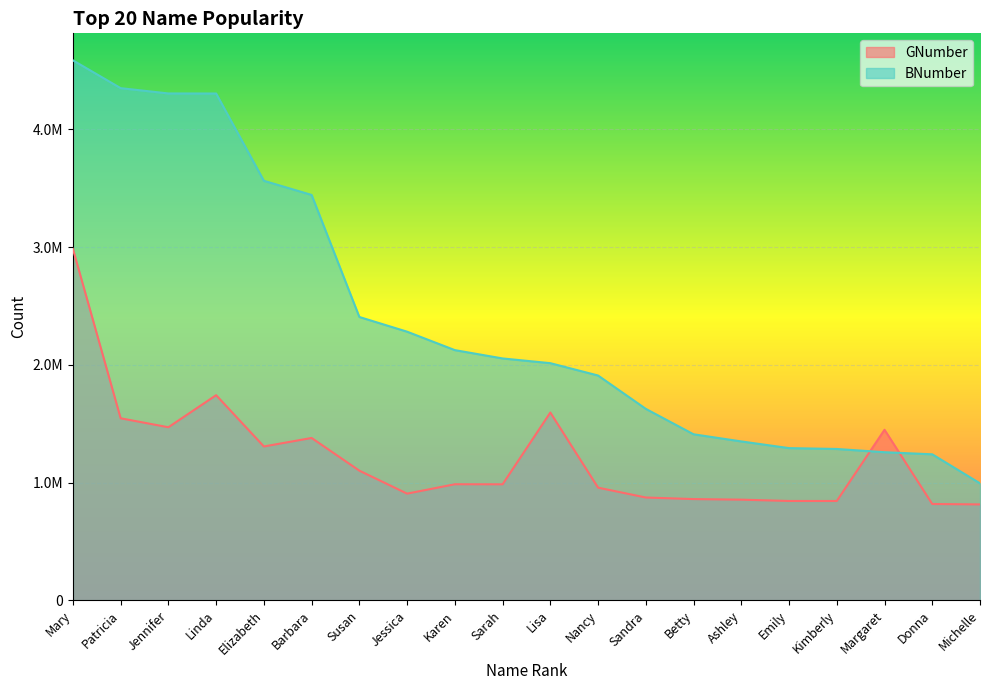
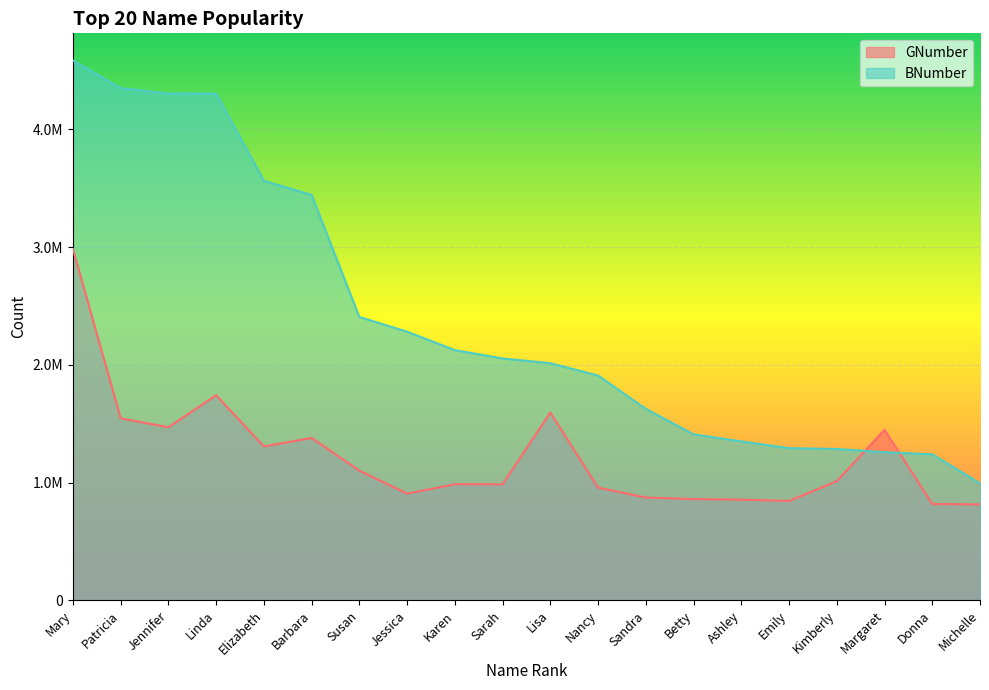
  {
    "GNumber": {
      "Mary": 2990000,
      "Patricia": 1550000,
      "Jennifer": 1470000,
      "Linda": 1740000,
      "Elizabeth": 1310000,
      "Barbara": 1380000,
      "Susan": 1100000,
      "Jessica": 910000,
      "Karen": 990000,
      "Sarah": 990000,
      "Lisa": 1600000,
      "Nancy": 960000,
      "Sandra": 870000,
      "Betty": 860000,
      "Ashley": 860000,
      "Emily": 840000,
-     "Kimberly": 840000,
+     "Kimberly": 1010000,
      "Margaret": 1450000,
      "Donna": 820000,
      "Michelle": 810000
    },
    "BNumber": {
      "Mary": 4590000,
      "Patricia": 4350000,
      "Jennifer": 4310000,
      "Linda": 4300000,
      "Elizabeth": 3560000,
      "Barbara": 3440000,
      "Susan": 2410000,
      "Jessica": 2280000,
      "Karen": 2130000,
      "Sarah": 2050000,
      "Lisa": 2010000,
      "Nancy": 1910000,
      "Sandra": 1630000,
      "Betty": 1410000,
      "Ashley": 1350000,
      "Emily": 1290000,
      "Kimberly": 1290000,
      "Margaret": 1260000,
      "Donna": 1240000,
      "Michelle": 990000
    }
  }
